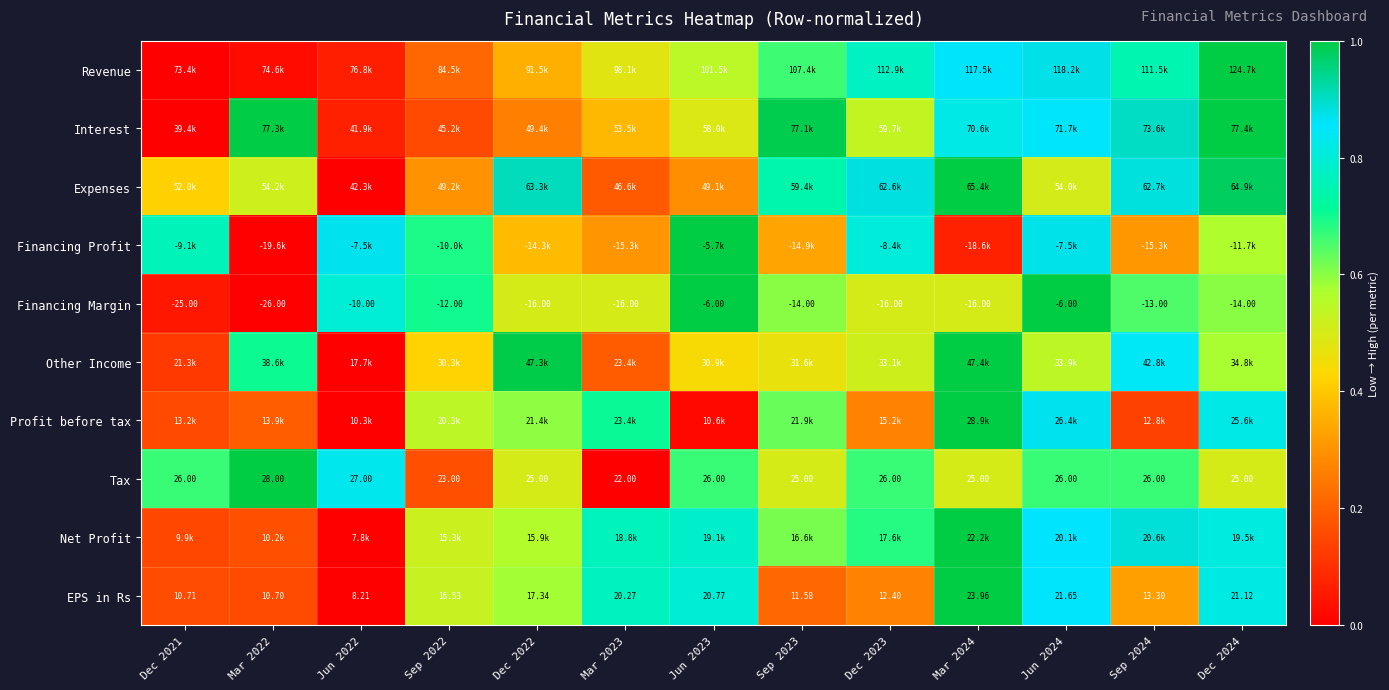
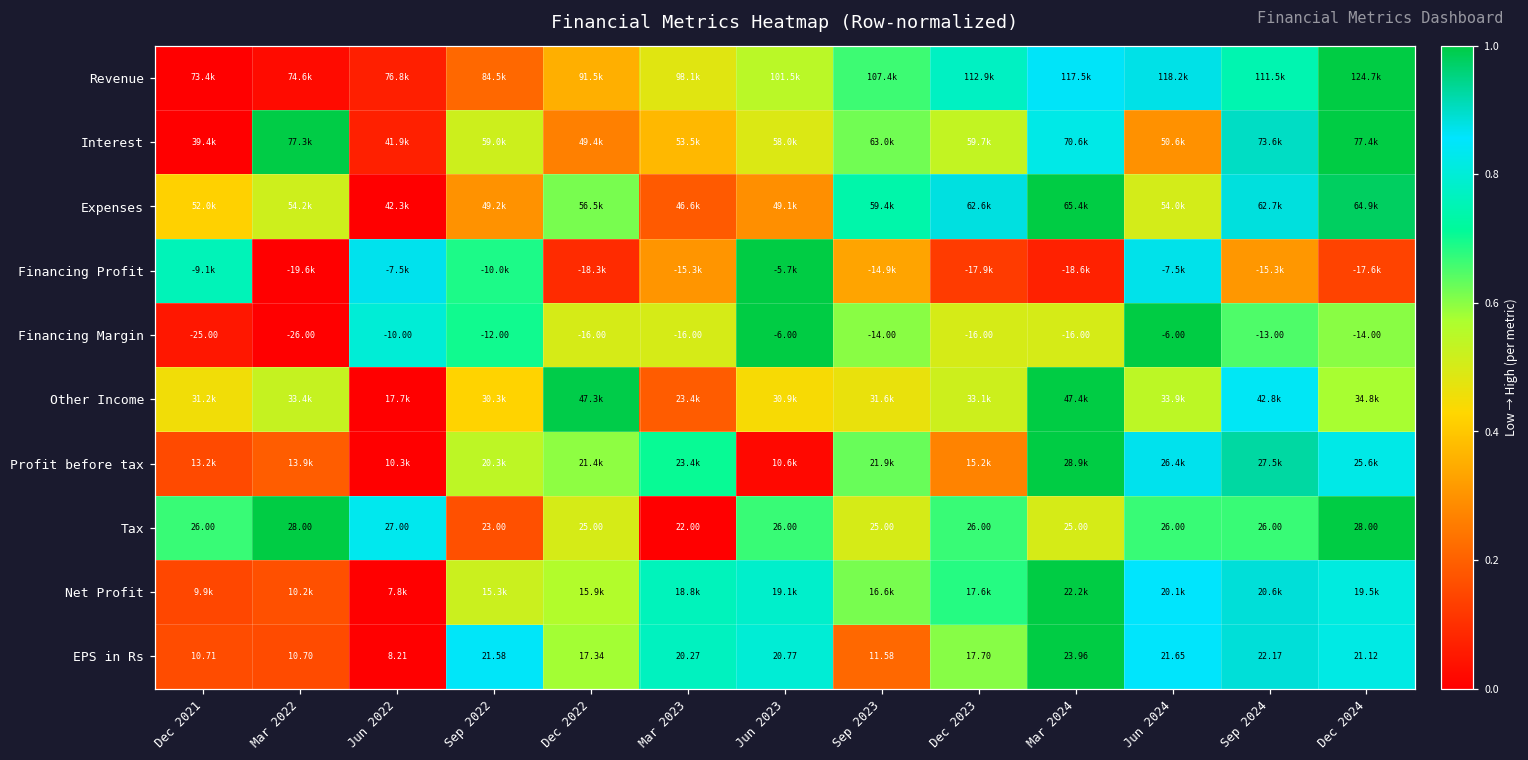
  {
    "Revenue": {
      "Dec 2021": "73.4k",
      "Mar 2022": "74.6k",
      "Jun 2022": "76.8k",
      "Sep 2022": "84.5k",
      "Dec 2022": "91.5k",
      "Mar 2023": "98.1k",
      "Jun 2023": "101.5k",
      "Sep 2023": "107.4k",
      "Dec 2023": "112.9k",
      "Mar 2024": "117.5k",
      "Jun 2024": "118.2k",
      "Sep 2024": "111.5k",
      "Dec 2024": "124.7k"
    },
    "Interest": {
      "Dec 2021": "39.4k",
      "Mar 2022": "77.3k",
      "Jun 2022": "41.9k",
-     "Sep 2022": "45.2k",
+     "Sep 2022": "59.0k",
      "Dec 2022": "49.4k",
      "Mar 2023": "53.5k",
      "Jun 2023": "58.0k",
-     "Sep 2023": "77.1k",
+     "Sep 2023": "63.0k",
      "Dec 2023": "59.7k",
      "Mar 2024": "70.6k",
-     "Jun 2024": "71.7k",
+     "Jun 2024": "50.6k",
      "Sep 2024": "73.6k",
      "Dec 2024": "77.4k"
    },
    "Expenses": {
      "Dec 2021": "52.0k",
      "Mar 2022": "54.2k",
      "Jun 2022": "42.3k",
      "Sep 2022": "49.2k",
-     "Dec 2022": "63.3k",
+     "Dec 2022": "56.5k",
      "Mar 2023": "46.6k",
      "Jun 2023": "49.1k",
      "Sep 2023": "59.4k",
      "Dec 2023": "62.6k",
      "Mar 2024": "65.4k",
      "Jun 2024": "54.0k",
      "Sep 2024": "62.7k",
      "Dec 2024": "64.9k"
    },
    "Financing Profit": {
      "Dec 2021": "-9.1k",
      "Mar 2022": "-19.6k",
      "Jun 2022": "-7.5k",
      "Sep 2022": "-10.0k",
-     "Dec 2022": "-14.3k",
+     "Dec 2022": "-18.3k",
      "Mar 2023": "-15.3k",
      "Jun 2023": "-5.7k",
      "Sep 2023": "-14.9k",
-     "Dec 2023": "-8.4k",
+     "Dec 2023": "-17.9k",
      "Mar 2024": "-18.6k",
      "Jun 2024": "-7.5k",
      "Sep 2024": "-15.3k",
-     "Dec 2024": "-11.7k"
+     "Dec 2024": "-17.6k"
    },
    "Financing Margin": {
      "Dec 2021": "-25.00",
      "Mar 2022": "-26.00",
      "Jun 2022": "-10.00",
      "Sep 2022": "-12.00",
      "Dec 2022": "-16.00",
      "Mar 2023": "-16.00",
      "Jun 2023": "-6.00",
      "Sep 2023": "-14.00",
      "Dec 2023": "-16.00",
      "Mar 2024": "-16.00",
      "Jun 2024": "-6.00",
      "Sep 2024": "-13.00",
      "Dec 2024": "-14.00"
    },
    "Other Income": {
-     "Dec 2021": "21.3k",
-     "Mar 2022": "38.6k",
+     "Dec 2021": "31.2k",
+     "Mar 2022": "33.4k",
      "Jun 2022": "17.7k",
      "Sep 2022": "30.3k",
      "Dec 2022": "47.3k",
      "Mar 2023": "23.4k",
      "Jun 2023": "30.9k",
      "Sep 2023": "31.6k",
      "Dec 2023": "33.1k",
      "Mar 2024": "47.4k",
      "Jun 2024": "33.9k",
      "Sep 2024": "42.8k",
      "Dec 2024": "34.8k"
    },
    "Profit before tax": {
      "Dec 2021": "13.2k",
      "Mar 2022": "13.9k",
      "Jun 2022": "10.3k",
      "Sep 2022": "20.3k",
      "Dec 2022": "21.4k",
      "Mar 2023": "23.4k",
      "Jun 2023": "10.6k",
      "Sep 2023": "21.9k",
      "Dec 2023": "15.2k",
      "Mar 2024": "28.9k",
      "Jun 2024": "26.4k",
-     "Sep 2024": "12.8k",
+     "Sep 2024": "27.5k",
      "Dec 2024": "25.6k"
    },
    "Tax": {
      "Dec 2021": "26.00",
      "Mar 2022": "28.00",
      "Jun 2022": "27.00",
      "Sep 2022": "23.00",
      "Dec 2022": "25.00",
      "Mar 2023": "22.00",
      "Jun 2023": "26.00",
      "Sep 2023": "25.00",
      "Dec 2023": "26.00",
      "Mar 2024": "25.00",
      "Jun 2024": "26.00",
      "Sep 2024": "26.00",
-     "Dec 2024": "25.00"
+     "Dec 2024": "28.00"
    },
    "Net Profit": {
      "Dec 2021": "9.9k",
      "Mar 2022": "10.2k",
      "Jun 2022": "7.8k",
      "Sep 2022": "15.3k",
      "Dec 2022": "15.9k",
      "Mar 2023": "18.8k",
      "Jun 2023": "19.1k",
      "Sep 2023": "16.6k",
      "Dec 2023": "17.6k",
      "Mar 2024": "22.2k",
      "Jun 2024": "20.1k",
      "Sep 2024": "20.6k",
      "Dec 2024": "19.5k"
    },
    "EPS in Rs": {
      "Dec 2021": "10.71",
      "Mar 2022": "10.70",
      "Jun 2022": "8.21",
-     "Sep 2022": "16.53",
+     "Sep 2022": "21.58",
      "Dec 2022": "17.34",
      "Mar 2023": "20.27",
      "Jun 2023": "20.77",
      "Sep 2023": "11.58",
-     "Dec 2023": "12.40",
+     "Dec 2023": "17.70",
      "Mar 2024": "23.96",
      "Jun 2024": "21.65",
-     "Sep 2024": "13.30",
+     "Sep 2024": "22.17",
      "Dec 2024": "21.12"
    }
  }
